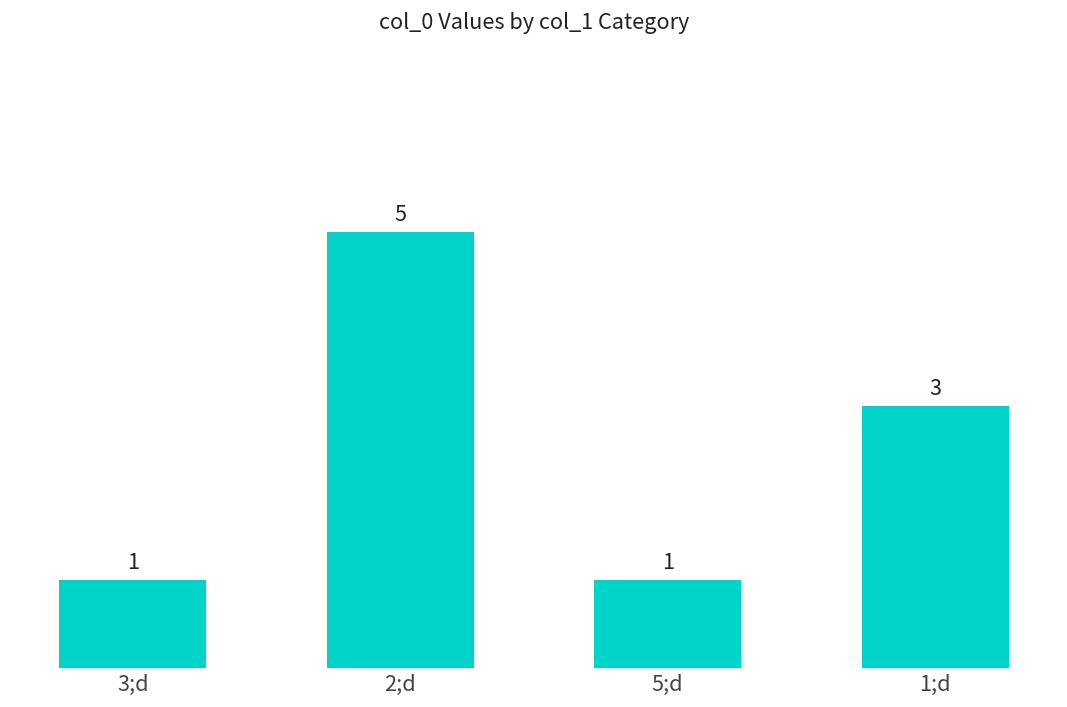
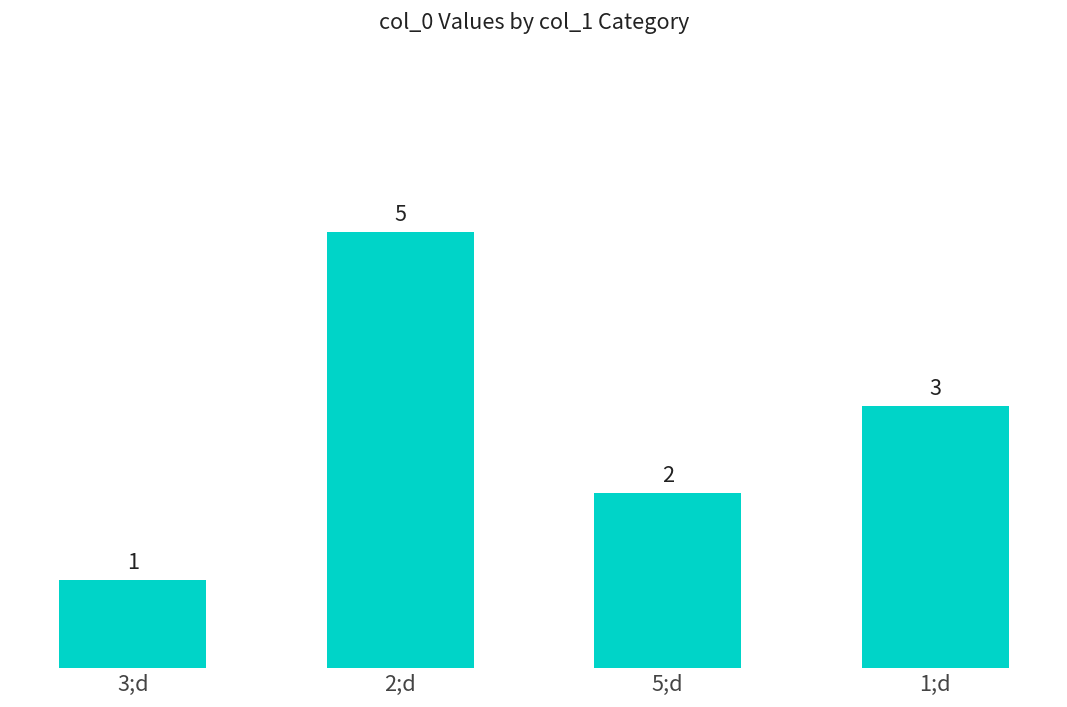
  {
    "3;d": 1,
    "2;d": 5,
-   "5;d": 1,
+   "5;d": 2,
    "1;d": 3
  }
